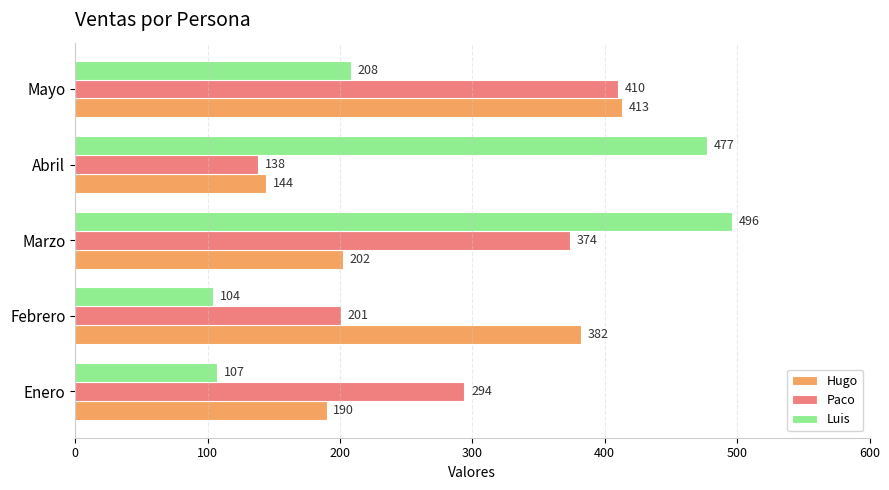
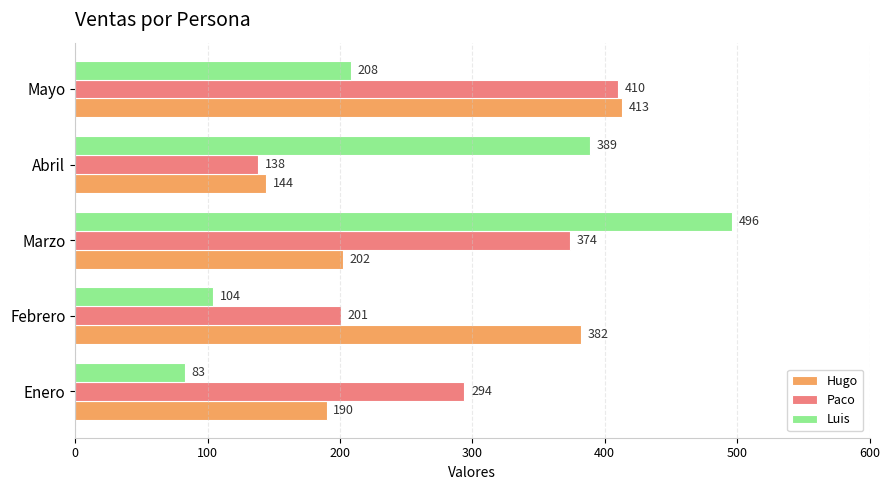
  {
    "Luis": {
      "Mayo": 208,
-     "Abril": 477,
+     "Abril": 389,
      "Marzo": 496,
      "Febrero": 104,
-     "Enero": 107
+     "Enero": 83
    }
  }
